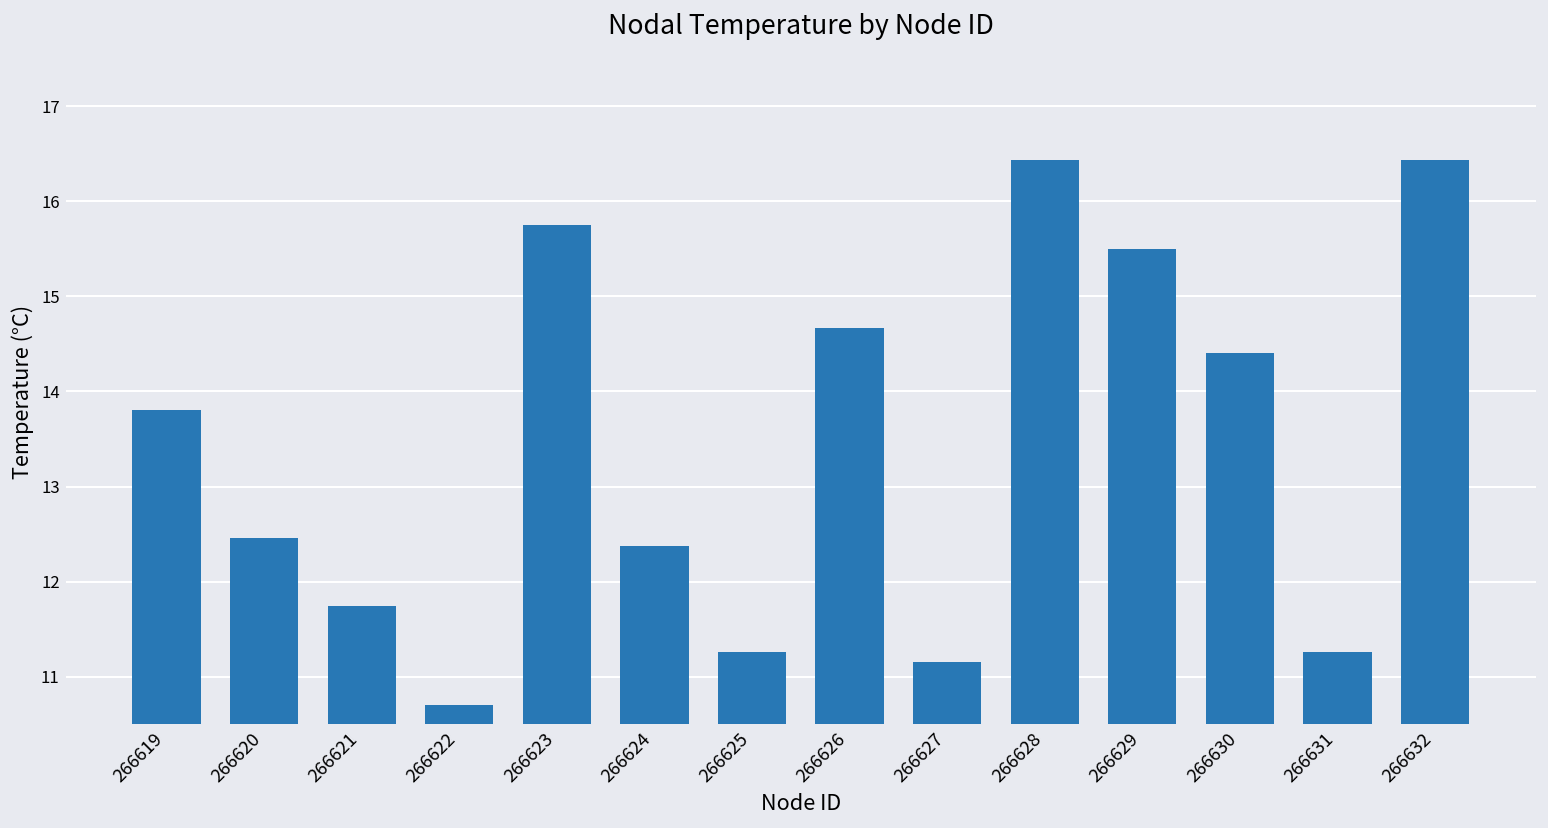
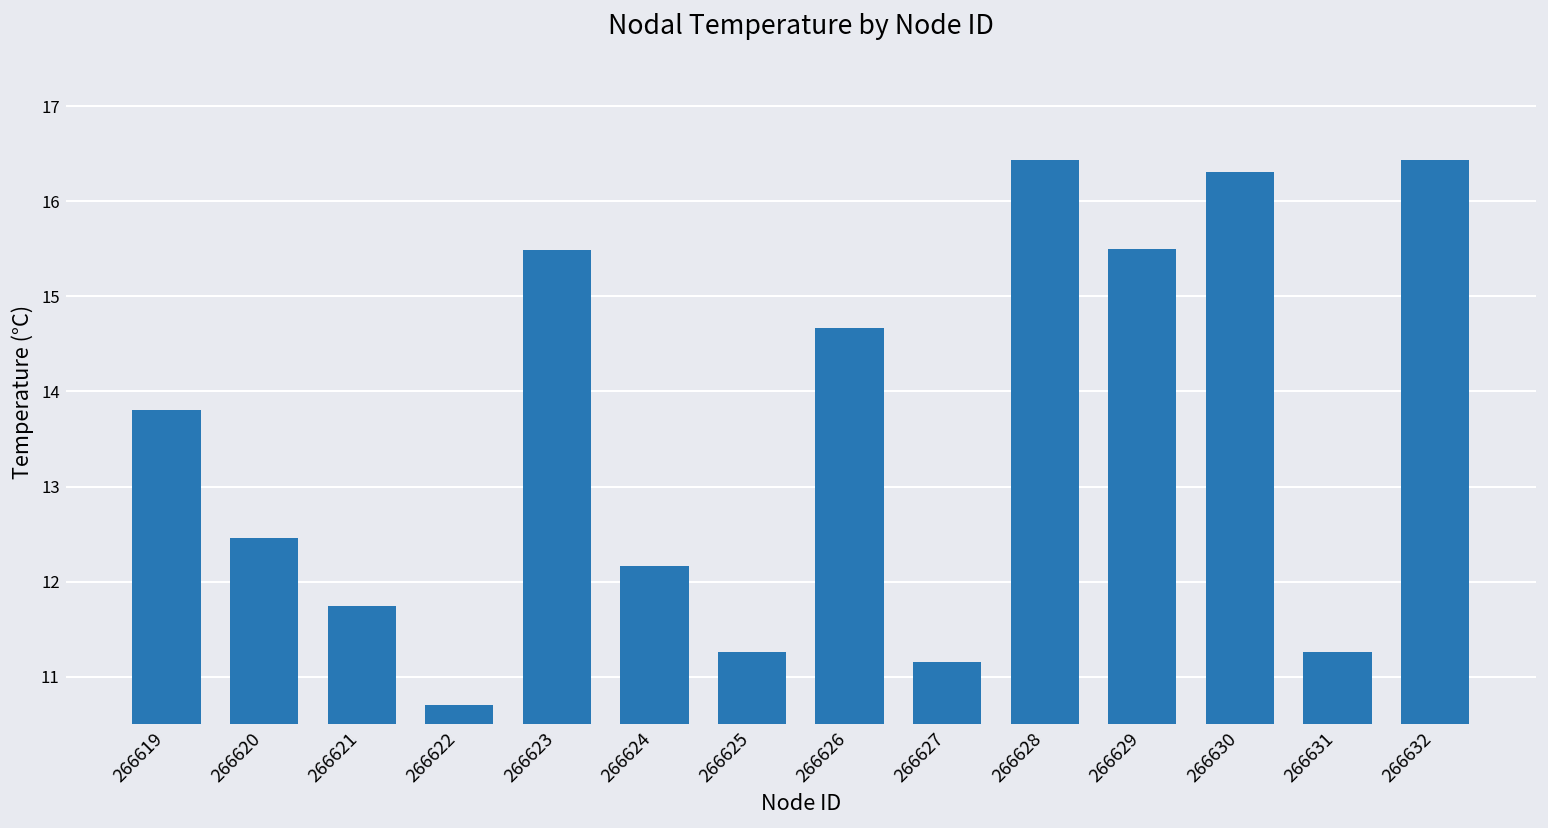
  {
    "266619": 13.8,
    "266620": 12.5,
    "266621": 11.7,
    "266622": 10.7,
-   "266623": 15.8,
-   "266624": 12.4,
+   "266623": 15.5,
+   "266624": 12.2,
    "266625": 11.3,
    "266626": 14.7,
    "266627": 11.2,
    "266628": 16.4,
    "266629": 15.5,
-   "266630": 14.4,
+   "266630": 16.3,
    "266631": 11.3,
    "266632": 16.4
  }
